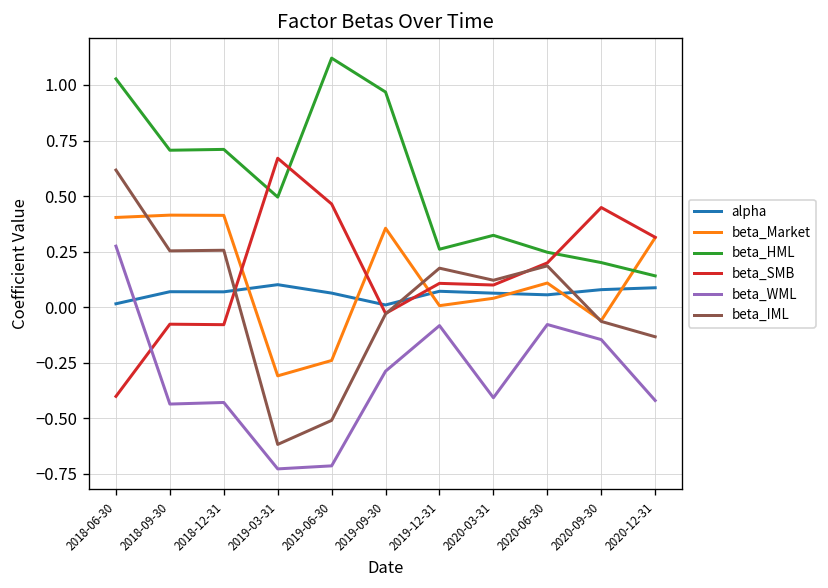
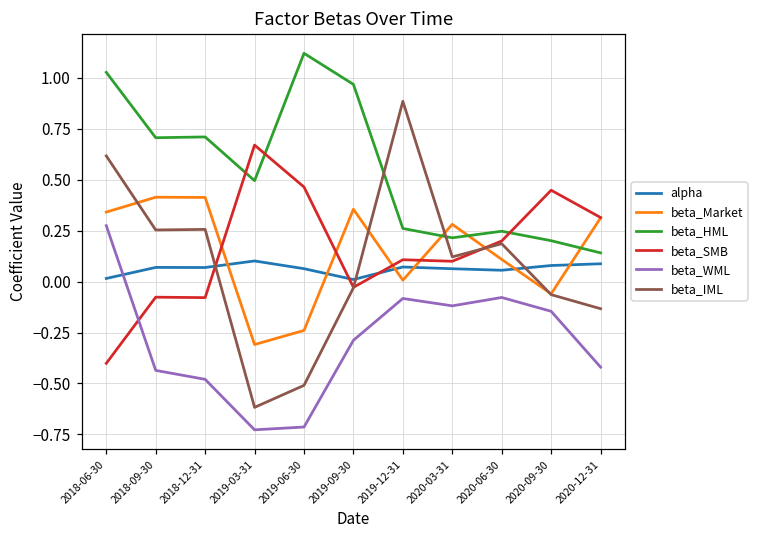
  {
    "alpha": {
      "2018-06-30": 0.02,
      "2018-09-30": 0.07,
      "2018-12-31": 0.07,
      "2019-03-31": 0.10,
      "2019-06-30": 0.06,
      "2019-09-30": 0.01,
      "2019-12-31": 0.07,
      "2020-03-31": 0.06,
      "2020-06-30": 0.06,
      "2020-09-30": 0.08,
      "2020-12-31": 0.09
    },
    "beta_Market": {
-     "2018-06-30": 0.40,
+     "2018-06-30": 0.34,
      "2018-09-30": 0.41,
      "2018-12-31": 0.41,
      "2019-03-31": -0.31,
      "2019-06-30": -0.24,
      "2019-09-30": 0.36,
      "2019-12-31": 0.01,
-     "2020-03-31": 0.04,
+     "2020-03-31": 0.28,
      "2020-06-30": 0.11
    },
    "beta_HML": {
      "2018-06-30": 1.03,
      "2018-09-30": 0.71,
      "2018-12-31": 0.71,
      "2019-03-31": 0.50,
      "2019-06-30": 1.12,
      "2019-09-30": 0.97,
      "2019-12-31": 0.26,
-     "2020-03-31": 0.32,
+     "2020-03-31": 0.21,
      "2020-06-30": 0.25,
      "2020-09-30": 0.20,
      "2020-12-31": 0.14
    },
    "beta_SMB": {
      "2018-06-30": -0.40,
      "2018-09-30": -0.08,
      "2018-12-31": -0.08,
      "2019-03-31": 0.67,
      "2019-06-30": 0.46,
      "2019-12-31": 0.11,
      "2020-03-31": 0.10,
      "2020-09-30": 0.45
    },
    "beta_WML": {
      "2018-06-30": 0.27,
      "2018-09-30": -0.44,
-     "2018-12-31": -0.43,
+     "2018-12-31": -0.48,
      "2019-03-31": -0.73,
      "2019-06-30": -0.71,
      "2019-09-30": -0.29,
      "2019-12-31": -0.08,
-     "2020-03-31": -0.41,
+     "2020-03-31": -0.12,
      "2020-06-30": -0.08,
      "2020-09-30": -0.15,
      "2020-12-31": -0.42
    },
    "beta_IML": {
      "2018-06-30": 0.62,
      "2018-09-30": 0.25,
      "2018-12-31": 0.26,
      "2019-03-31": -0.62,
      "2019-06-30": -0.51,
-     "2019-12-31": 0.18,
+     "2019-12-31": 0.89,
      "2020-03-31": 0.12,
      "2020-12-31": -0.13
    }
  }
